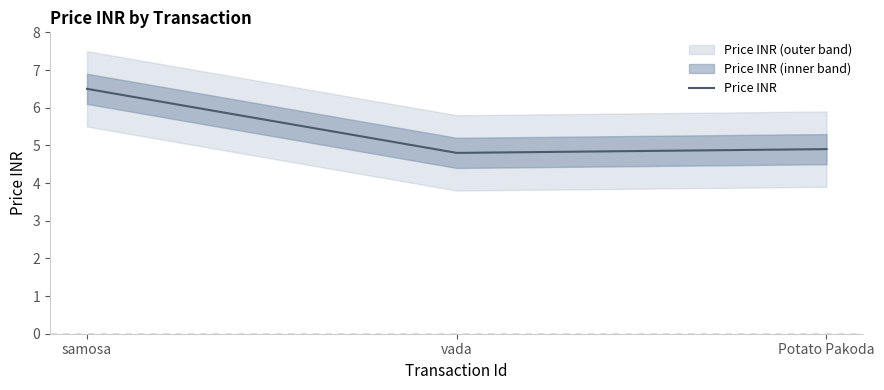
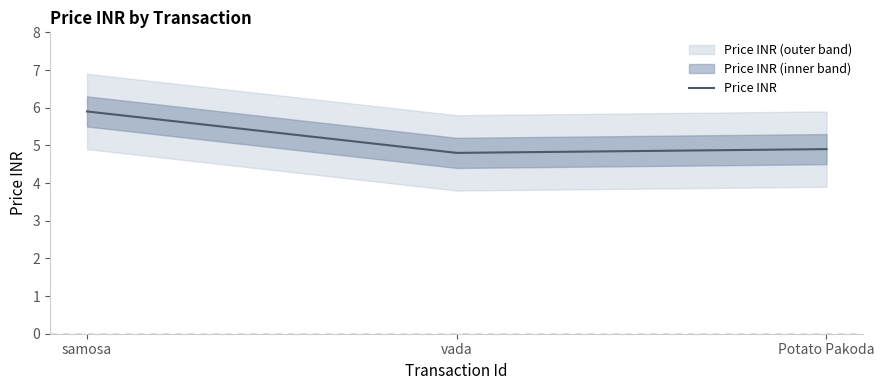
  {
    "Price INR": {
-     "samosa": 6.5,
+     "samosa": 5.9,
      "vada": 4.8,
      "Potato Pakoda": 4.9
    }
  }
